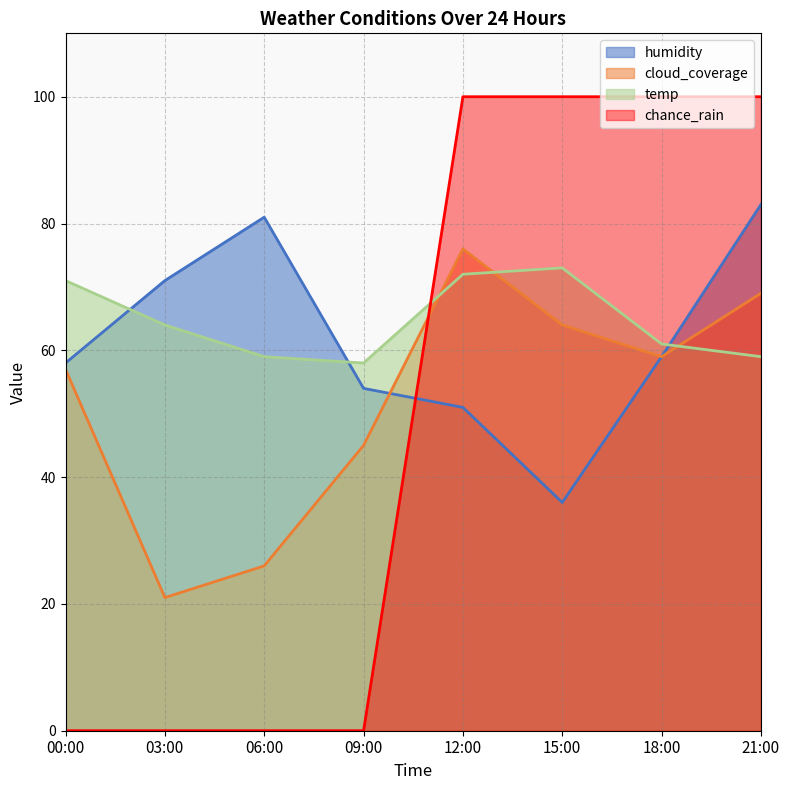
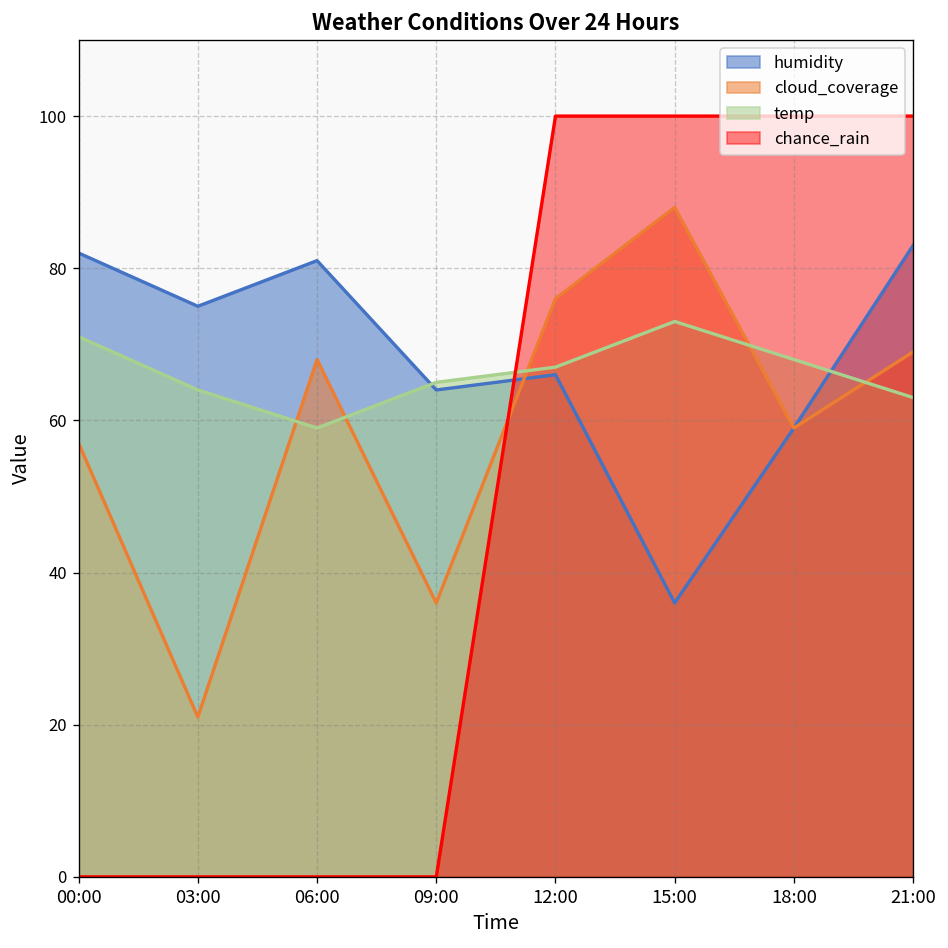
  {
    "humidity": {
-     "00:00": 58,
-     "03:00": 71,
+     "00:00": 82,
+     "03:00": 75,
      "06:00": 81,
-     "09:00": 54,
-     "12:00": 51,
+     "09:00": 64,
+     "12:00": 66,
      "15:00": 36,
      "21:00": 83
    },
    "cloud_coverage": {
      "00:00": 57,
      "03:00": 21,
-     "06:00": 26,
-     "09:00": 45,
+     "06:00": 68,
+     "09:00": 36,
      "12:00": 76,
-     "15:00": 64,
+     "15:00": 88,
      "21:00": 69
    },
    "temp": {
      "00:00": 71,
      "03:00": 64,
      "06:00": 59,
-     "09:00": 58,
-     "12:00": 72,
+     "09:00": 65,
+     "12:00": 67,
      "15:00": 73,
-     "18:00": 61,
-     "21:00": 59
+     "18:00": 68,
+     "21:00": 63
    },
    "chance_rain": {
      "00:00": 0,
      "03:00": 0,
      "06:00": 0,
      "09:00": 0,
      "12:00": 100,
      "15:00": 100,
      "21:00": 100
    }
  }
